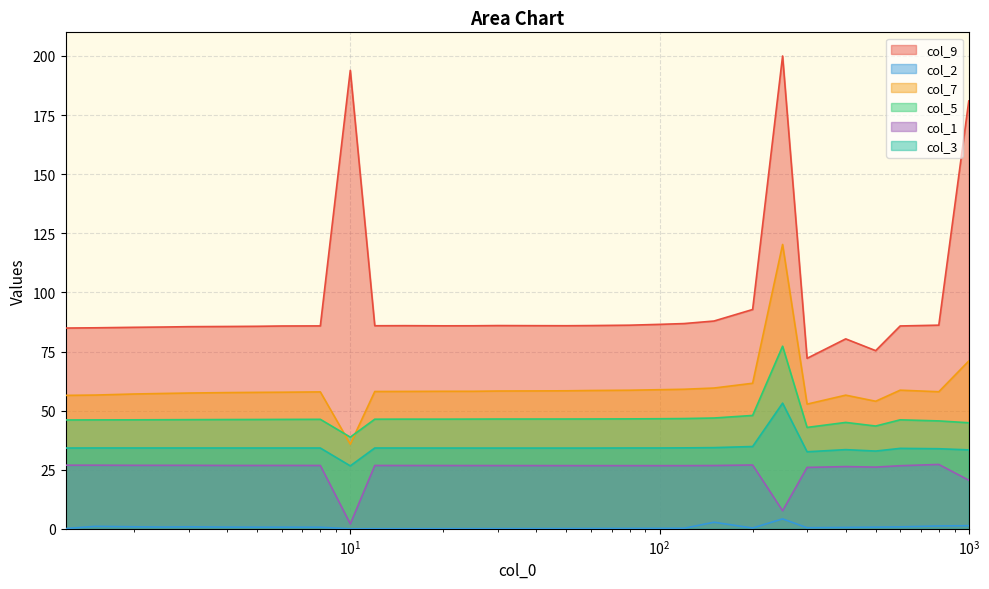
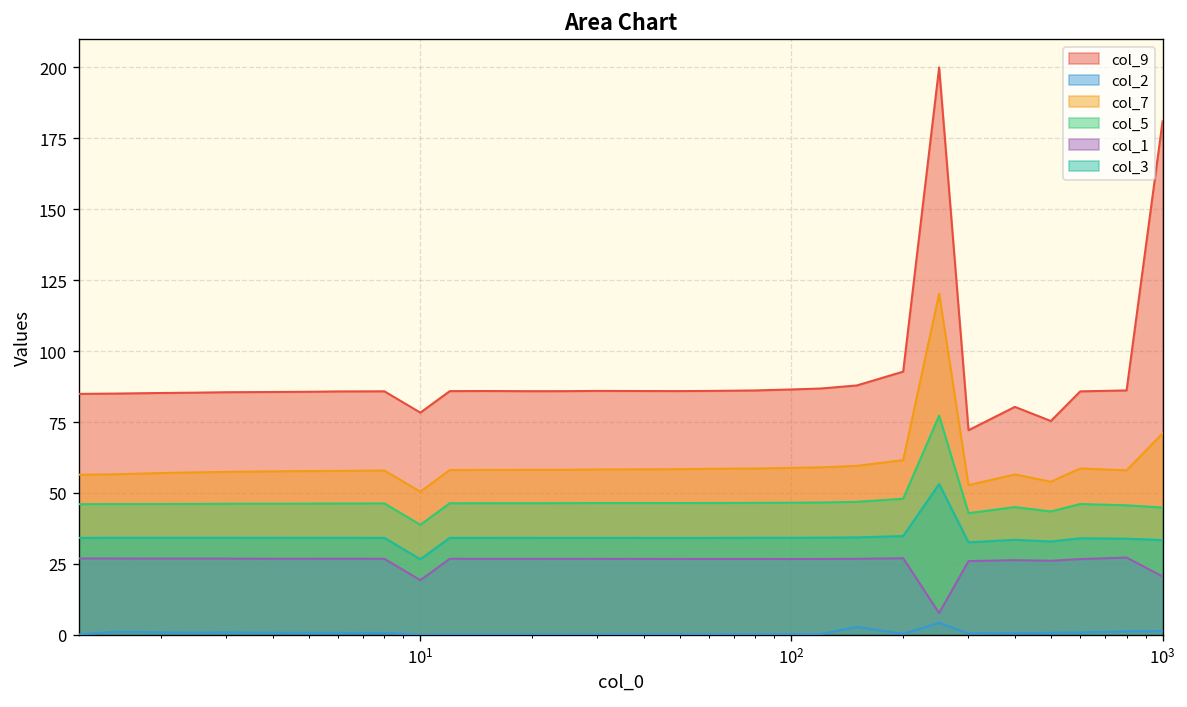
  {
    "col_9": {
-     "10^1": 194,
+     "10^1": 78,
      "10^2": 86,
      "10^3": 181
    },
    "col_7": {
-     "10^1": 36,
+     "10^1": 50,
      "10^2": 59,
      "10^3": 71
    },
    "col_1": {
-     "10^1": 2,
+     "10^1": 19,
      "10^2": 27,
      "10^3": 21
    }
  }
